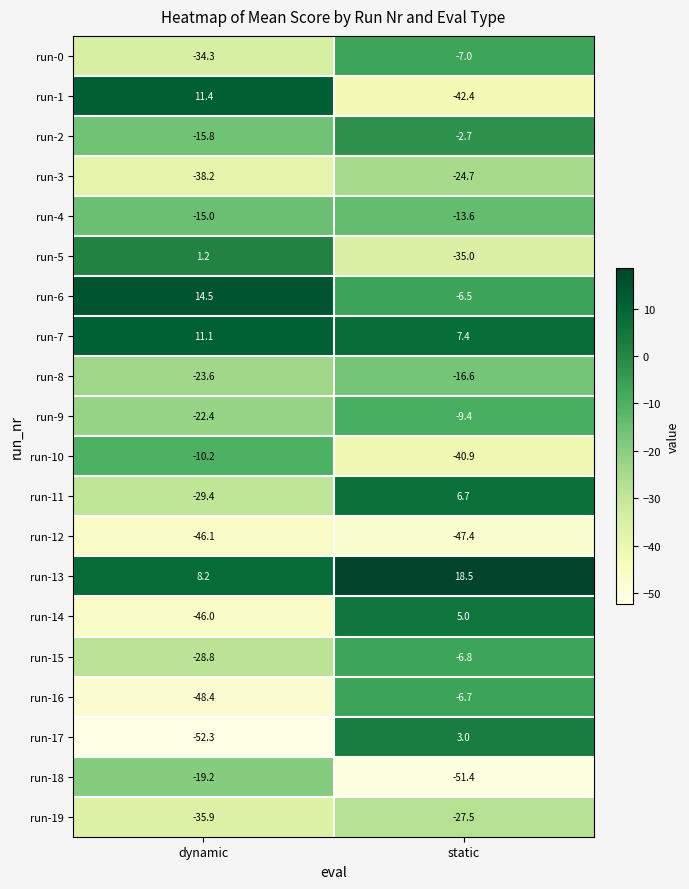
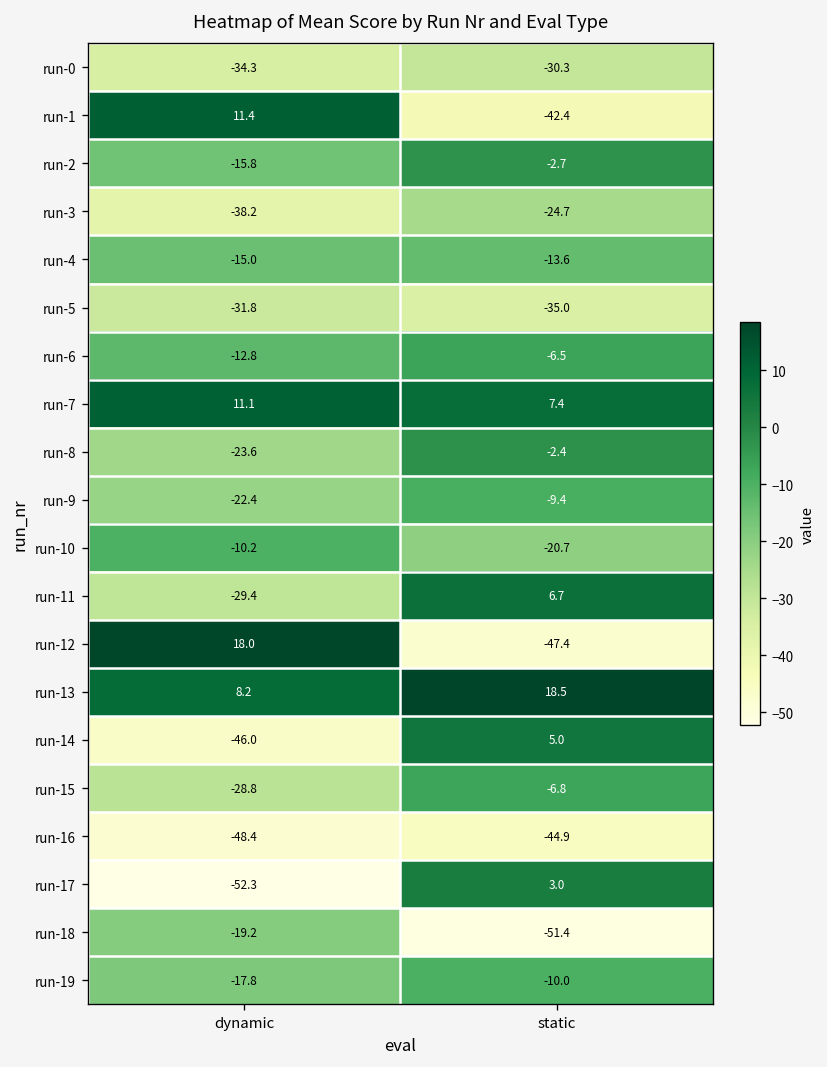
  {
    "run-0": {
      "dynamic": -34.3,
-     "static": -7.0
+     "static": -30.3
    },
    "run-1": {
      "dynamic": 11.4,
      "static": -42.4
    },
    "run-2": {
      "dynamic": -15.8,
      "static": -2.7
    },
    "run-3": {
      "dynamic": -38.2,
      "static": -24.7
    },
    "run-4": {
      "dynamic": -15.0,
      "static": -13.6
    },
    "run-5": {
-     "dynamic": 1.2,
+     "dynamic": -31.8,
      "static": -35.0
    },
    "run-6": {
-     "dynamic": 14.5,
+     "dynamic": -12.8,
      "static": -6.5
    },
    "run-7": {
      "dynamic": 11.1,
      "static": 7.4
    },
    "run-8": {
      "dynamic": -23.6,
-     "static": -16.6
+     "static": -2.4
    },
    "run-9": {
      "dynamic": -22.4,
      "static": -9.4
    },
    "run-10": {
      "dynamic": -10.2,
-     "static": -40.9
+     "static": -20.7
    },
    "run-11": {
      "dynamic": -29.4,
      "static": 6.7
    },
    "run-12": {
-     "dynamic": -46.1,
+     "dynamic": 18.0,
      "static": -47.4
    },
    "run-13": {
      "dynamic": 8.2,
      "static": 18.5
    },
    "run-14": {
      "dynamic": -46.0,
      "static": 5.0
    },
    "run-15": {
      "dynamic": -28.8,
      "static": -6.8
    },
    "run-16": {
      "dynamic": -48.4,
-     "static": -6.7
+     "static": -44.9
    },
    "run-17": {
      "dynamic": -52.3,
      "static": 3.0
    },
    "run-18": {
      "dynamic": -19.2,
      "static": -51.4
    },
    "run-19": {
-     "dynamic": -35.9,
-     "static": -27.5
+     "dynamic": -17.8,
+     "static": -10.0
    }
  }
